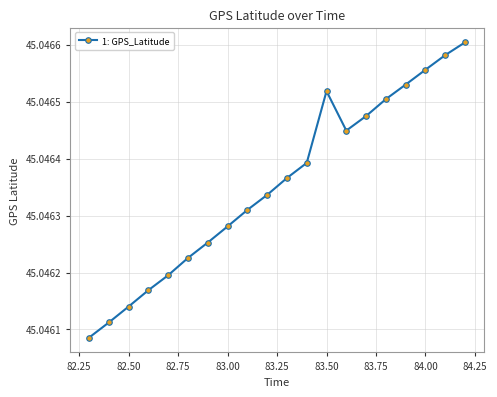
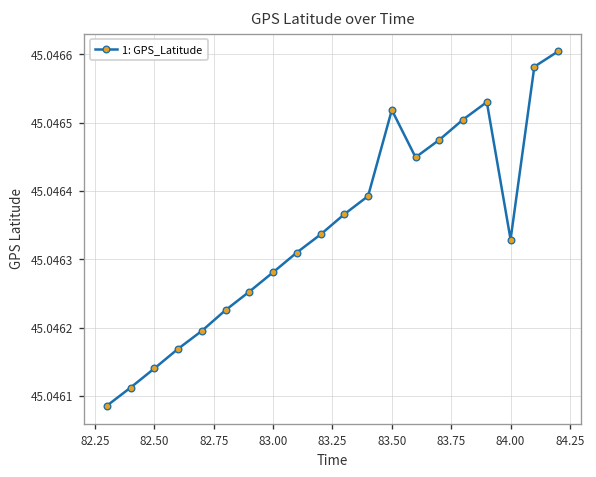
  {
    "82.50": 45.04614,
    "83.00": 45.04628,
    "83.50": 45.04652,
-   "84.00": 45.04656
+   "84.00": 45.04633
  }
